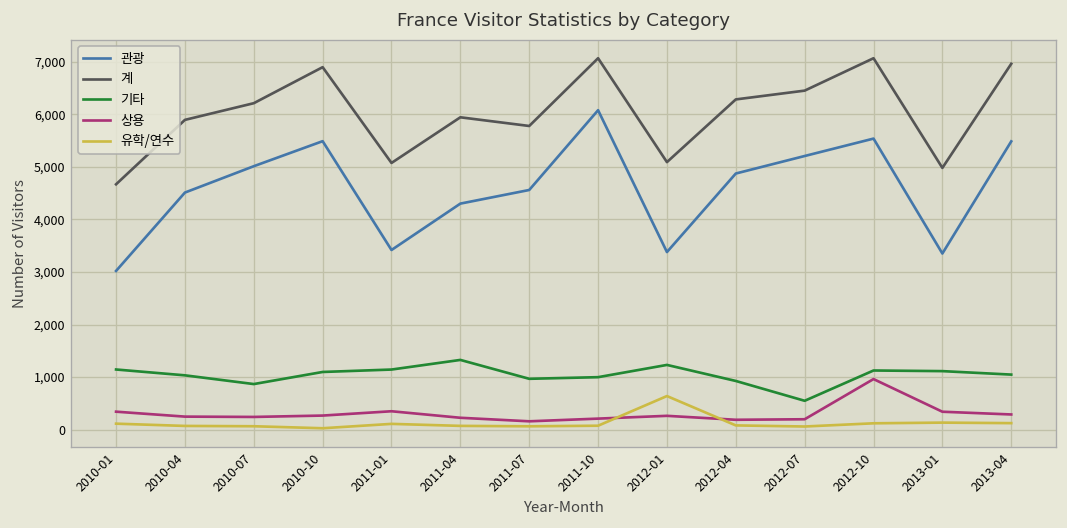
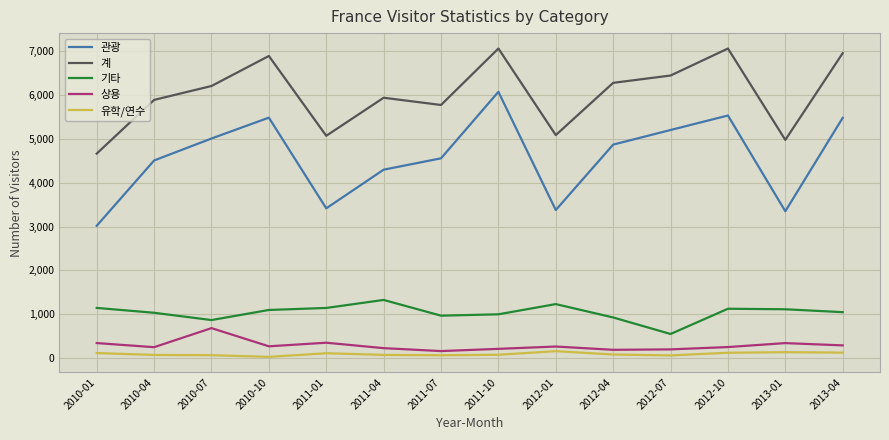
  {
    "관광": {
      "2010-01": "3,000",
      "2010-04": "4,500",
      "2010-07": "5,000",
      "2010-10": "5,500",
      "2011-01": "3,400",
      "2011-04": "4,300",
      "2011-07": "4,600",
      "2011-10": "6,100",
      "2012-01": "3,400",
      "2012-04": "4,900",
      "2012-07": "5,200",
      "2012-10": "5,500",
      "2013-01": "3,400",
      "2013-04": "5,500"
    },
    "계": {
      "2010-01": "4,700",
      "2010-04": "5,900",
      "2010-07": "6,200",
      "2010-10": "6,900",
      "2011-01": "5,100",
      "2011-04": "5,900",
      "2011-07": "5,800",
      "2011-10": "7,100",
      "2012-01": "5,100",
      "2012-04": "6,300",
      "2012-07": "6,400",
      "2012-10": "7,100",
      "2013-01": "5,000",
      "2013-04": "7,000"
    },
    "기타": {
      "2010-01": "1,100",
      "2010-04": "1,000",
      "2010-07": "900",
      "2010-10": "1,100",
      "2011-01": "1,100",
      "2011-04": "1,300",
      "2011-07": "1,000",
      "2011-10": "1,000",
      "2012-01": "1,200",
      "2012-04": "900",
      "2012-07": "600",
      "2012-10": "1,100",
      "2013-01": "1,100",
      "2013-04": "1,000"
    },
    "상용": {
      "2010-01": "300",
      "2010-04": "200",
-     "2010-07": "200",
+     "2010-07": "700",
      "2010-10": "300",
      "2011-01": "400",
      "2011-04": "200",
      "2011-07": "200",
      "2011-10": "200",
      "2012-01": "300",
      "2012-04": "200",
      "2012-07": "200",
-     "2012-10": "1,000",
+     "2012-10": "300",
      "2013-01": "300",
      "2013-04": "300"
    },
    "유학/연수": {
      "2010-01": "100",
      "2010-04": "100",
      "2010-07": "100",
      "2010-10": "0",
      "2011-01": "100",
      "2011-04": "100",
      "2011-07": "100",
      "2011-10": "100",
-     "2012-01": "600",
+     "2012-01": "200",
      "2012-04": "100",
      "2012-07": "100",
      "2012-10": "100",
      "2013-01": "100",
      "2013-04": "100"
    }
  }
